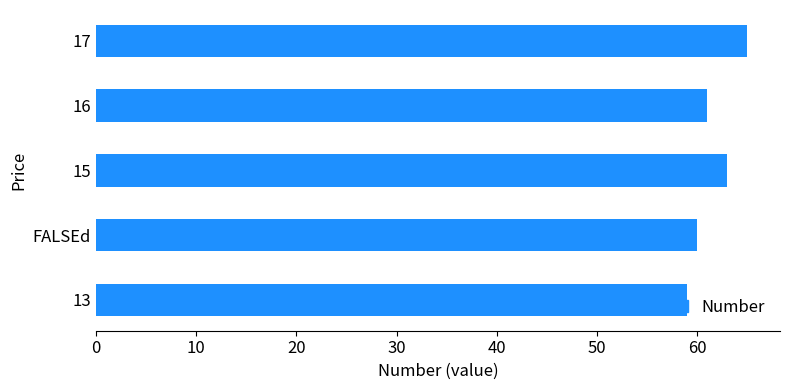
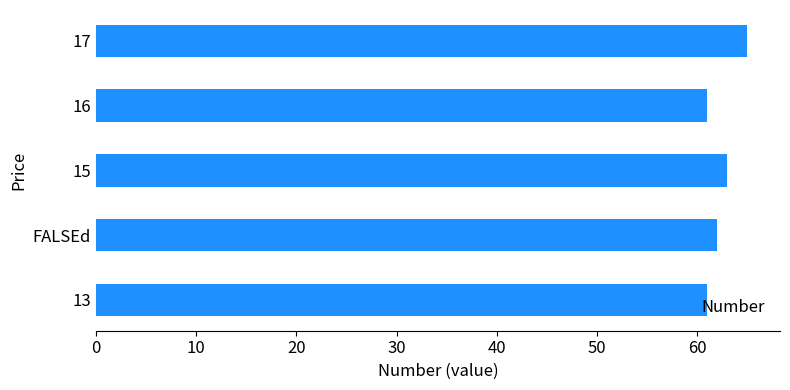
  {
    "17": 65,
    "16": 61,
    "15": 63,
-   "FALSEd": 60,
-   "13": 59
+   "FALSEd": 62,
+   "13": 61
  }
